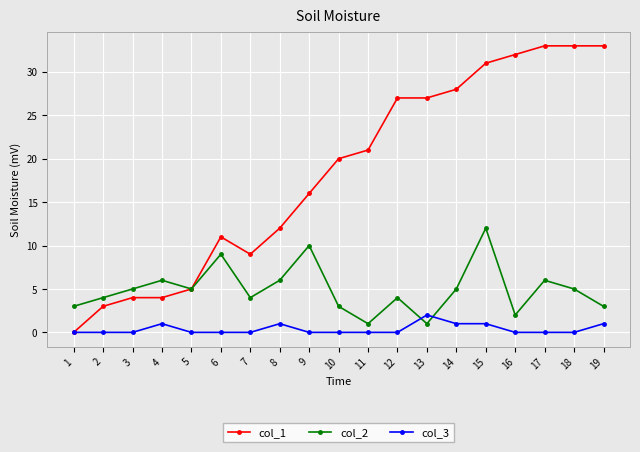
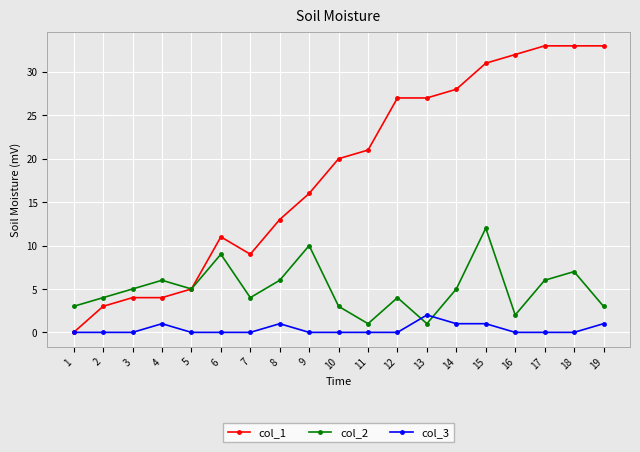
  {
    "col_1": {
      "2": 3,
      "3": 4,
      "4": 4,
      "6": 11,
      "7": 9,
-     "8": 12,
+     "8": 13,
      "9": 16,
      "10": 20,
      "11": 21,
      "12": 27,
      "13": 27,
      "14": 28,
      "15": 31,
      "16": 32,
      "17": 33,
      "18": 33,
      "19": 33
    },
    "col_2": {
      "1": 3,
      "2": 4,
      "3": 5,
      "4": 6,
      "6": 9,
      "7": 4,
      "8": 6,
      "9": 10,
      "10": 3,
      "11": 1,
      "12": 4,
      "13": 1,
      "14": 5,
      "15": 12,
      "16": 2,
      "17": 6,
-     "18": 5,
+     "18": 7,
      "19": 3
    },
    "col_3": {
      "2": 0,
      "3": 0,
      "4": 1,
      "5": 0,
      "6": 0,
      "7": 0,
      "8": 1,
      "9": 0,
      "10": 0,
      "11": 0,
      "12": 0,
      "13": 2,
      "14": 1,
      "15": 1,
      "16": 0,
      "17": 0,
      "18": 0,
      "19": 1
    }
  }
